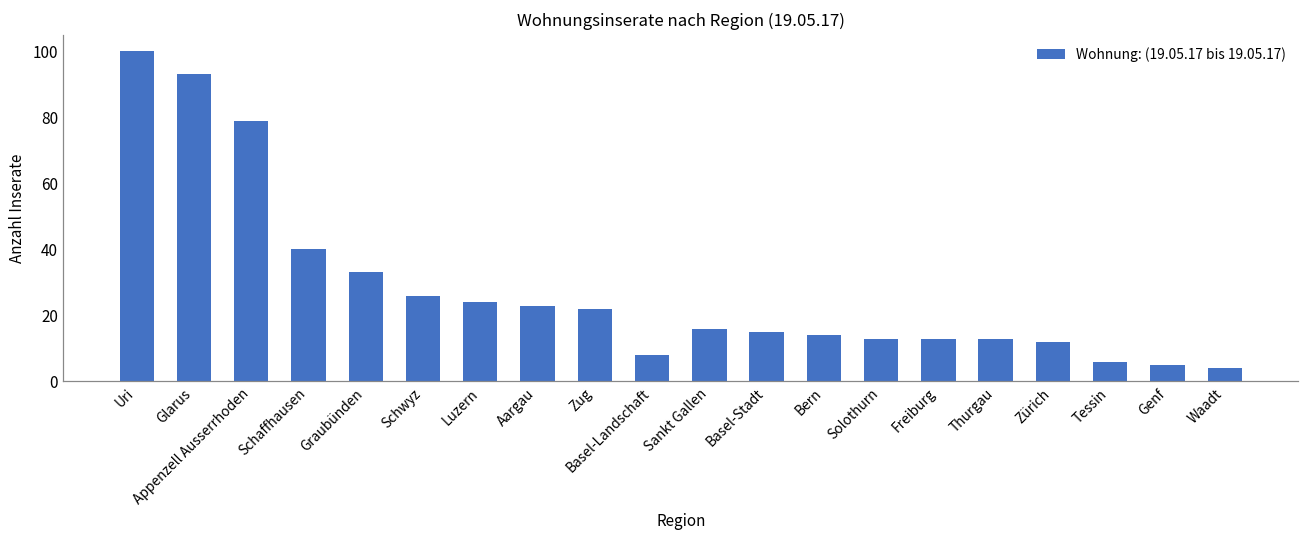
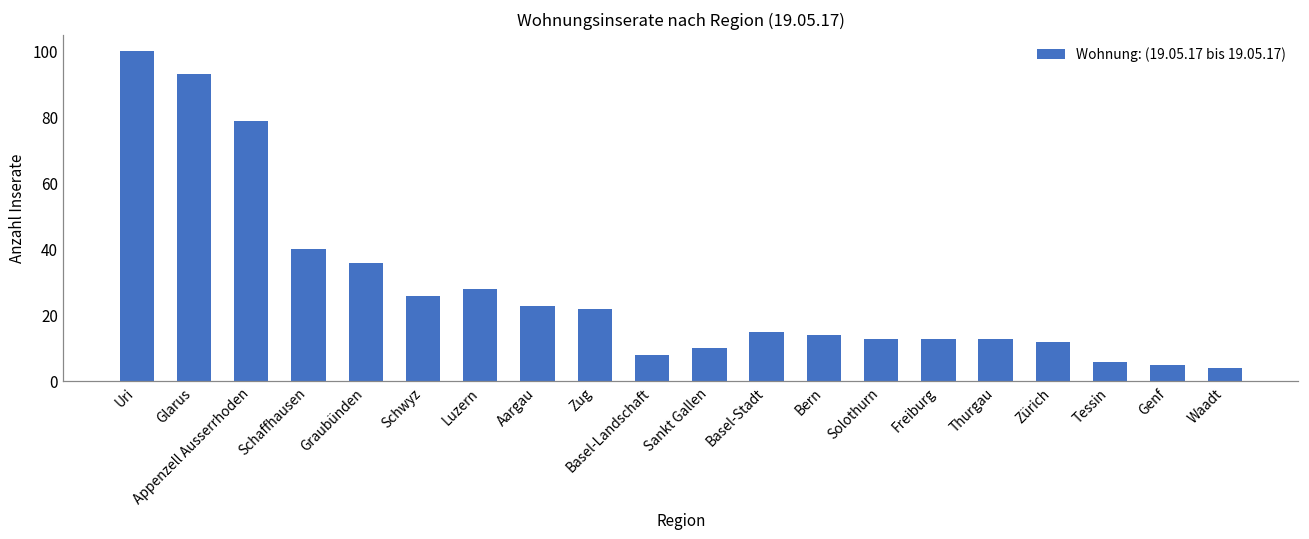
  {
    "Uri": 100,
    "Glarus": 93,
    "Appenzell Ausserrhoden": 79,
    "Schaffhausen": 40,
-   "Graubünden": 33,
+   "Graubünden": 36,
    "Schwyz": 26,
-   "Luzern": 24,
+   "Luzern": 28,
    "Aargau": 23,
    "Zug": 22,
    "Basel-Landschaft": 8,
-   "Sankt Gallen": 16,
+   "Sankt Gallen": 10,
    "Basel-Stadt": 15,
    "Bern": 14,
    "Solothurn": 13,
    "Freiburg": 13,
    "Thurgau": 13,
    "Zürich": 12,
    "Tessin": 6,
    "Genf": 5,
    "Waadt": 4
  }
